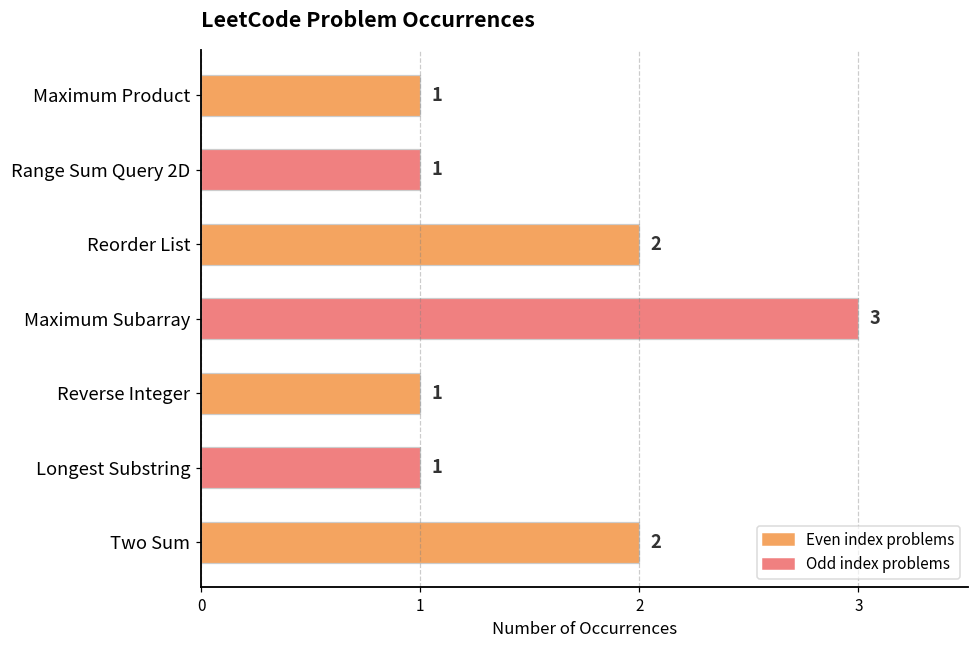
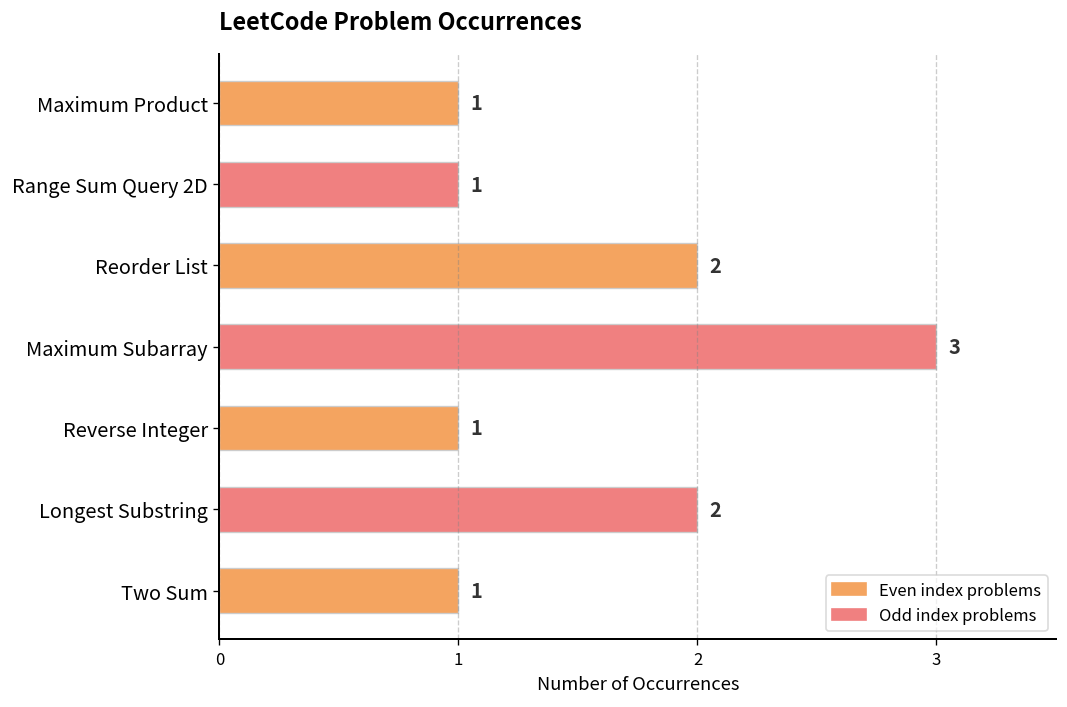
  {
    "Maximum Product": 1,
    "Range Sum Query 2D": 1,
    "Reorder List": 2,
    "Maximum Subarray": 3,
    "Reverse Integer": 1,
-   "Longest Substring": 1,
-   "Two Sum": 2
+   "Longest Substring": 2,
+   "Two Sum": 1
  }
